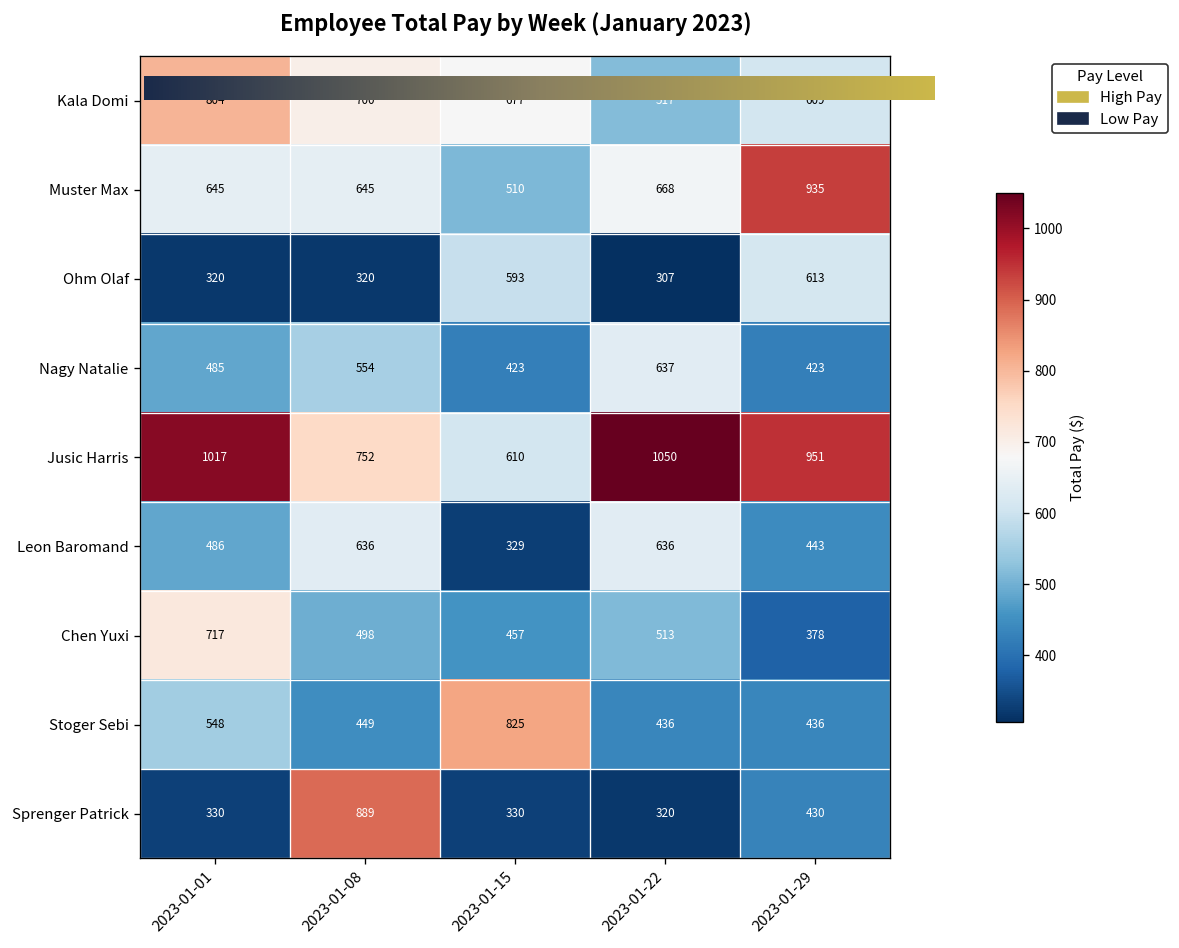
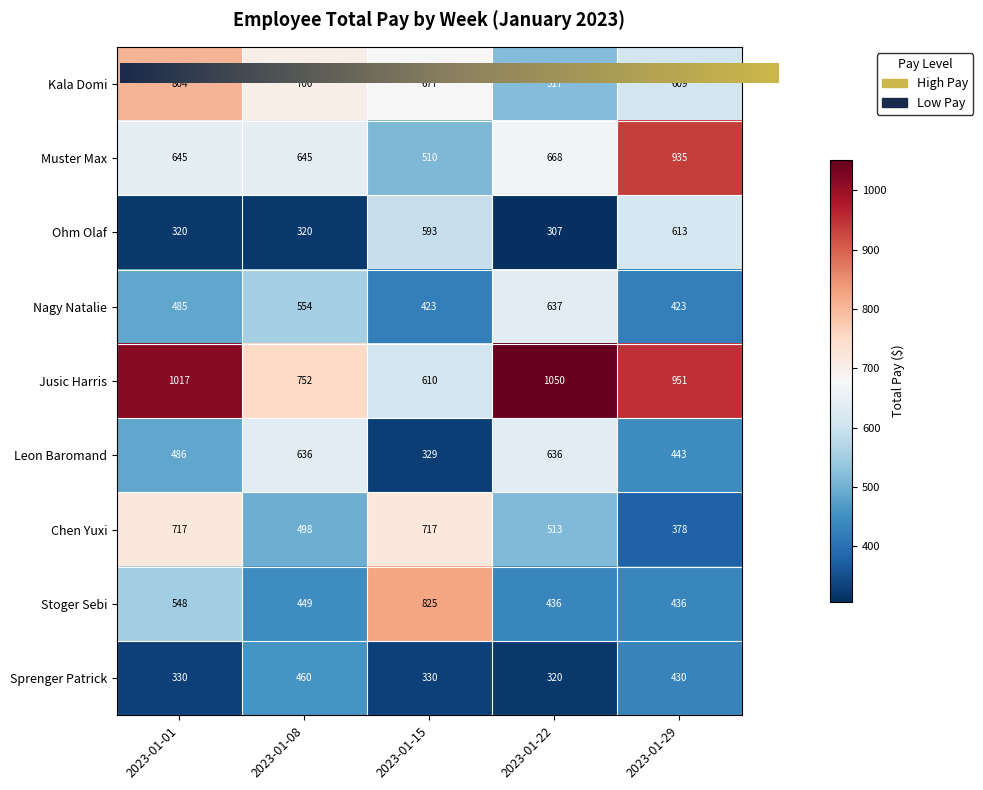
  {
    "Kala Domi": {
      "2023-01-01": 804,
      "2023-01-08": 700,
      "2023-01-15": 677,
      "2023-01-22": 517,
      "2023-01-29": 609
    },
    "Muster Max": {
      "2023-01-01": 645,
      "2023-01-08": 645,
      "2023-01-15": 510,
      "2023-01-22": 668,
      "2023-01-29": 935
    },
    "Ohm Olaf": {
      "2023-01-01": 320,
      "2023-01-08": 320,
      "2023-01-15": 593,
      "2023-01-22": 307,
      "2023-01-29": 613
    },
    "Nagy Natalie": {
      "2023-01-01": 485,
      "2023-01-08": 554,
      "2023-01-15": 423,
      "2023-01-22": 637,
      "2023-01-29": 423
    },
    "Jusic Harris": {
      "2023-01-01": 1017,
      "2023-01-08": 752,
      "2023-01-15": 610,
      "2023-01-22": 1050,
      "2023-01-29": 951
    },
    "Leon Baromand": {
      "2023-01-01": 486,
      "2023-01-08": 636,
      "2023-01-15": 329,
      "2023-01-22": 636,
      "2023-01-29": 443
    },
    "Chen Yuxi": {
      "2023-01-01": 717,
      "2023-01-08": 498,
-     "2023-01-15": 457,
+     "2023-01-15": 717,
      "2023-01-22": 513,
      "2023-01-29": 378
    },
    "Stoger Sebi": {
      "2023-01-01": 548,
      "2023-01-08": 449,
      "2023-01-15": 825,
      "2023-01-22": 436,
      "2023-01-29": 436
    },
    "Sprenger Patrick": {
      "2023-01-01": 330,
-     "2023-01-08": 889,
+     "2023-01-08": 460,
      "2023-01-15": 330,
      "2023-01-22": 320,
      "2023-01-29": 430
    }
  }
